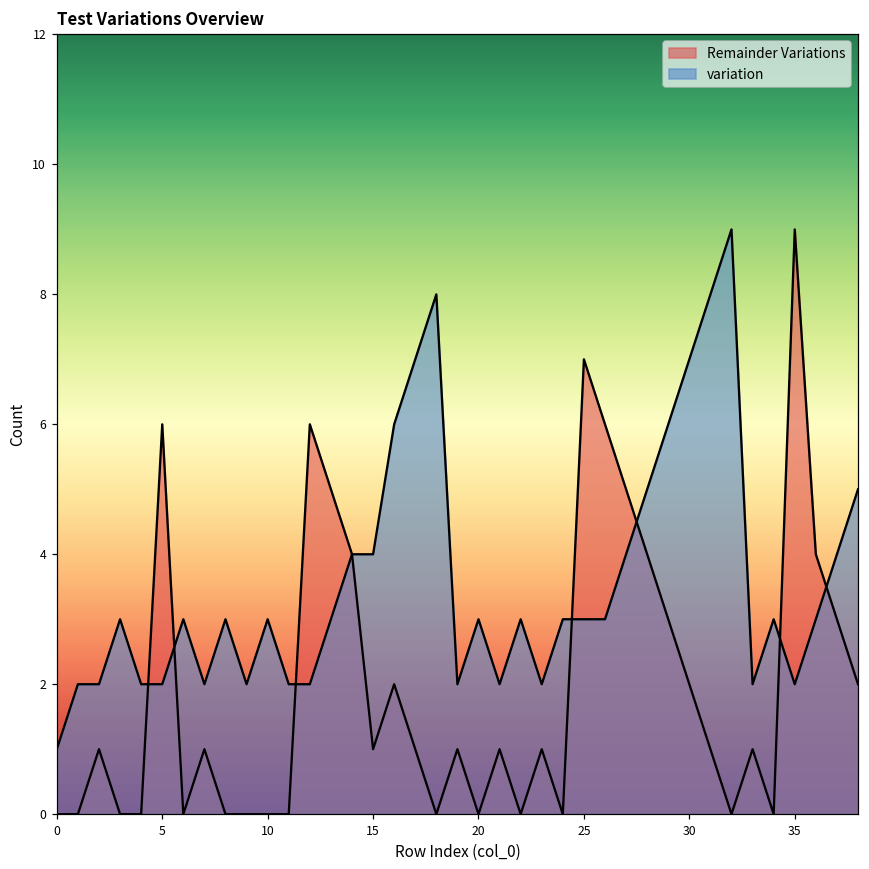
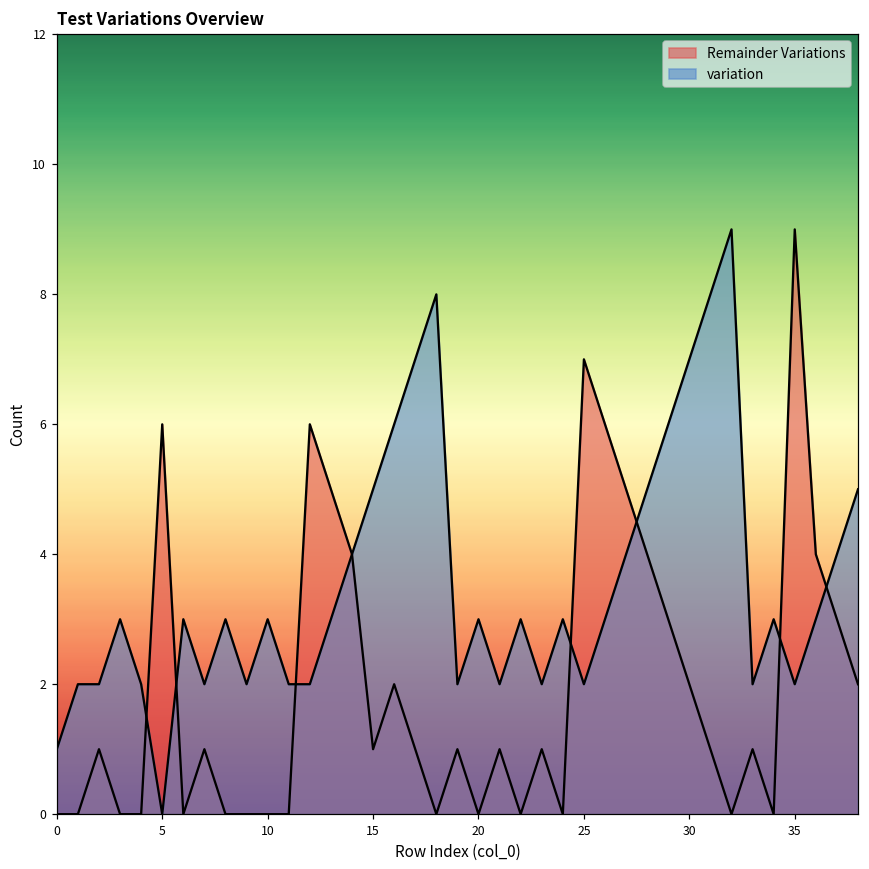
  {
    "Remainder Variations": {
      "0": 0,
      "5": 6,
      "10": 0,
      "15": 1,
      "20": 0,
      "25": 7,
      "30": 2,
      "35": 9
    },
    "variation": {
      "0": 1,
-     "5": 2,
+     "5": 0,
      "10": 3,
-     "15": 4,
+     "15": 5,
      "20": 3,
-     "25": 3,
+     "25": 2,
      "30": 7,
      "35": 2
    }
  }
